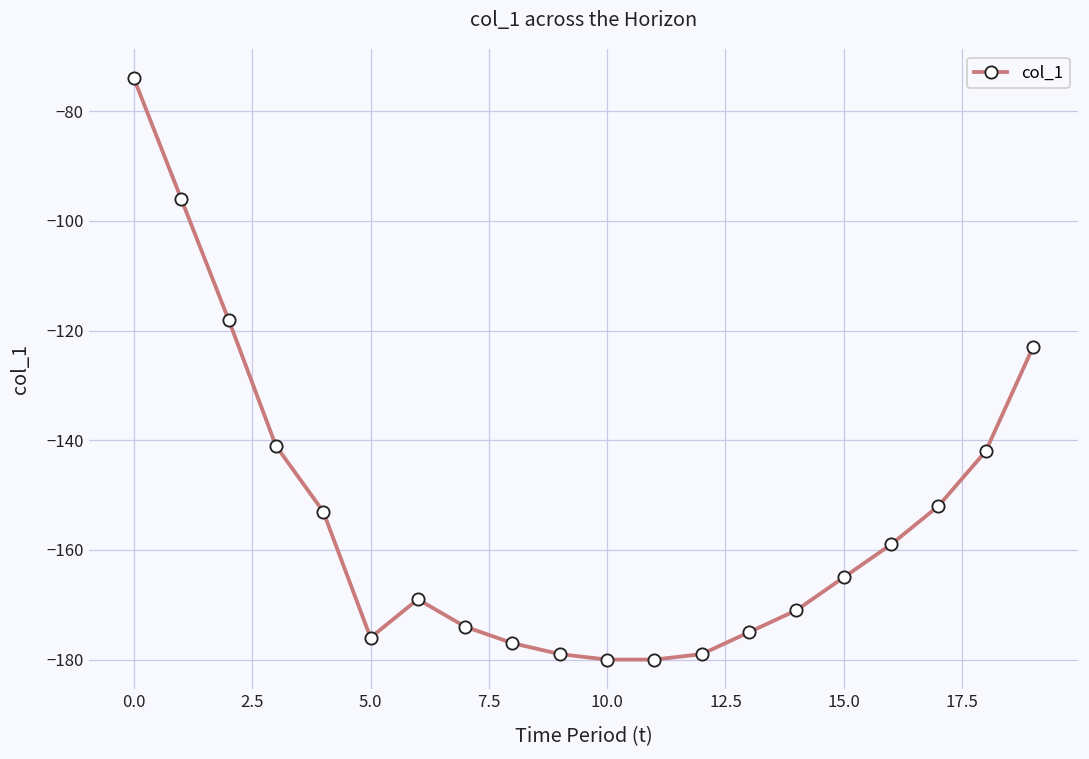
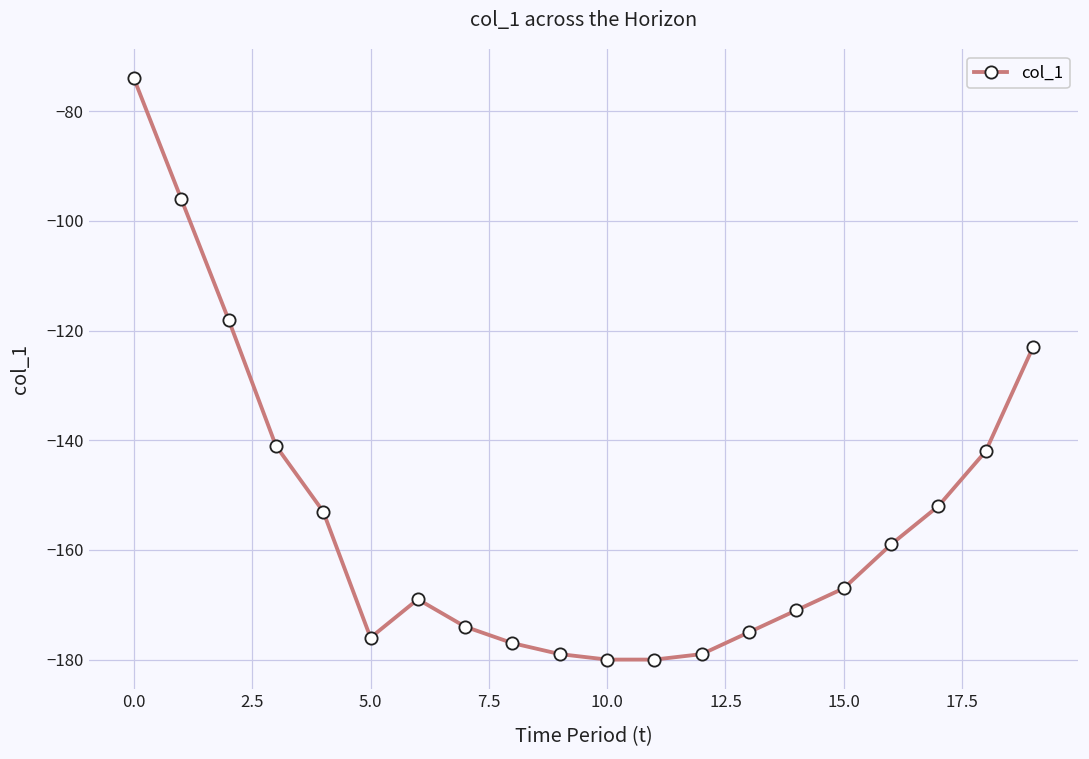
  {
    "0.0": -74,
    "5.0": -176,
    "10.0": -180,
-   "15.0": -165
+   "15.0": -167
  }
